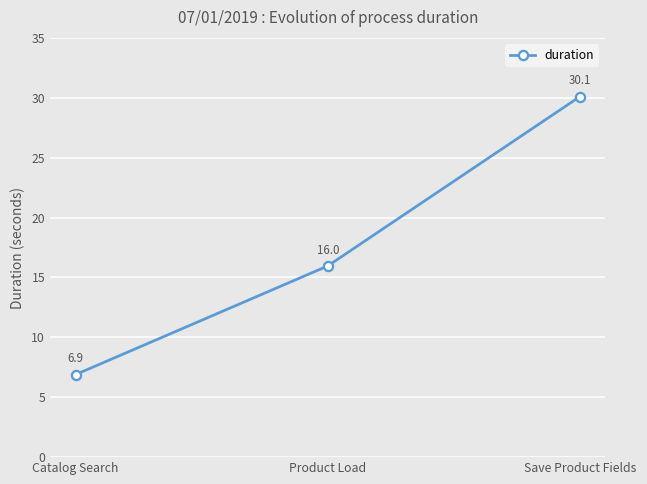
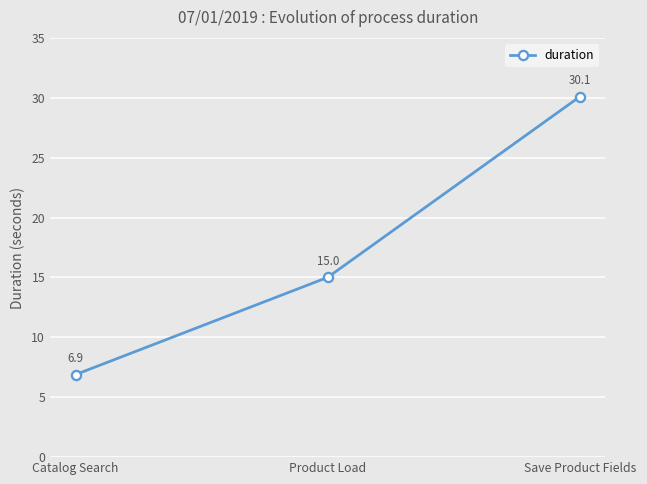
  {
    "Catalog Search": 6.9,
-   "Product Load": 16.0,
+   "Product Load": 15.0,
    "Save Product Fields": 30.1
  }
